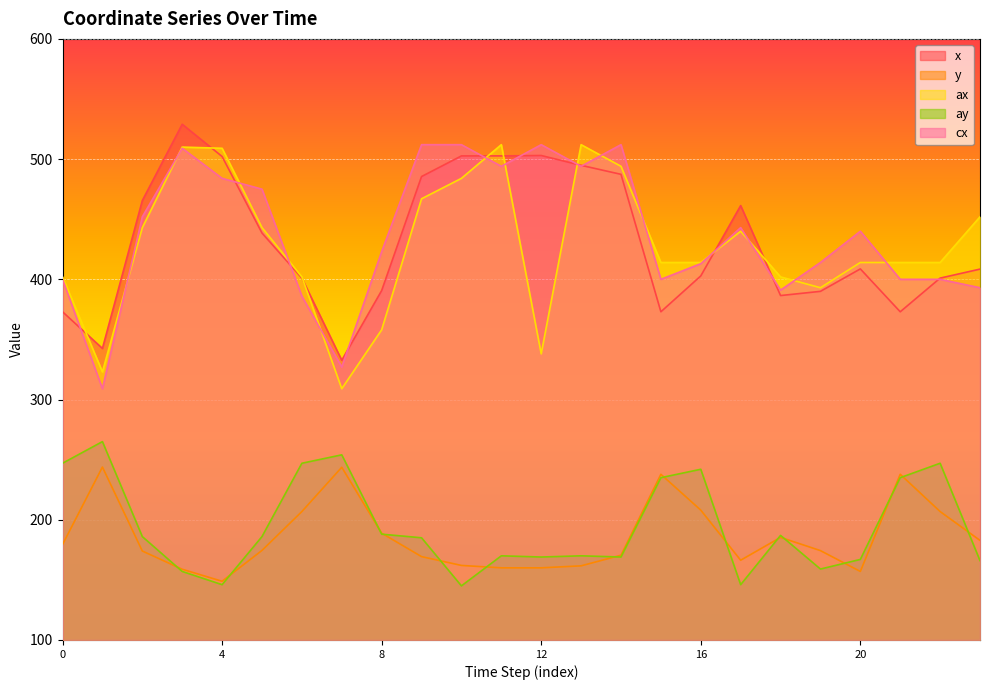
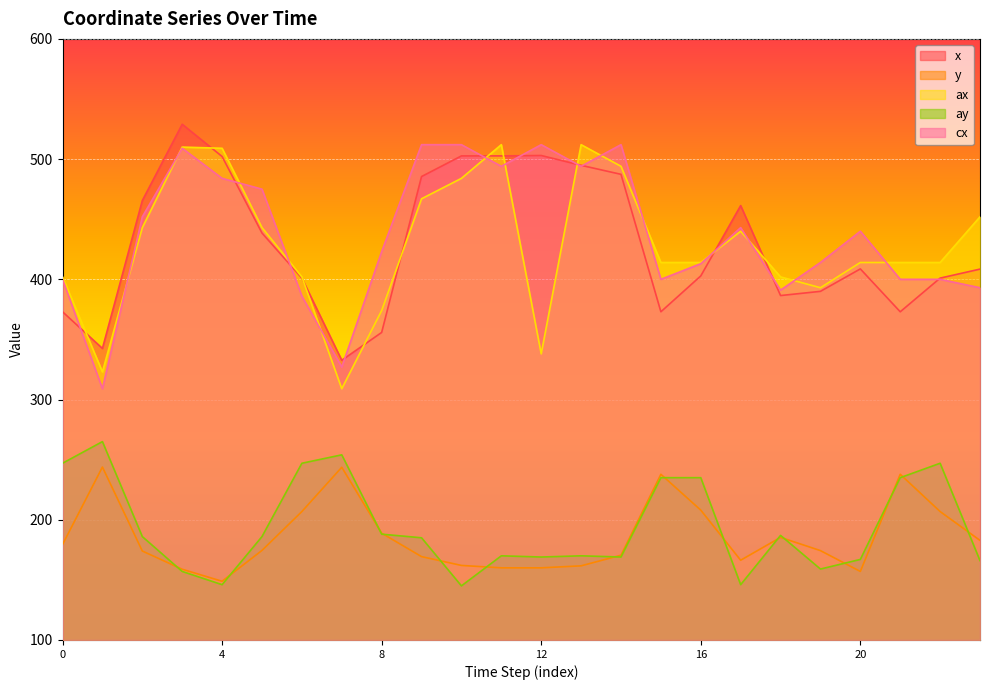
  {
    "x": {
      "0": 373,
      "4": 502,
-     "8": 391,
+     "8": 356,
      "12": 503,
      "16": 403,
      "20": 409
    },
    "y": {
      "0": 179,
      "4": 149,
      "12": 160,
      "16": 208,
      "20": 157
    },
    "ax": {
      "4": 509,
-     "8": 358,
+     "8": 374,
      "12": 338,
      "20": 414
    },
    "ay": {
      "0": 247,
      "4": 146,
      "12": 169,
-     "16": 242,
+     "16": 235,
      "20": 167
    },
    "cx": {
      "4": 484,
      "8": 423,
      "12": 512,
      "20": 440
    }
  }
